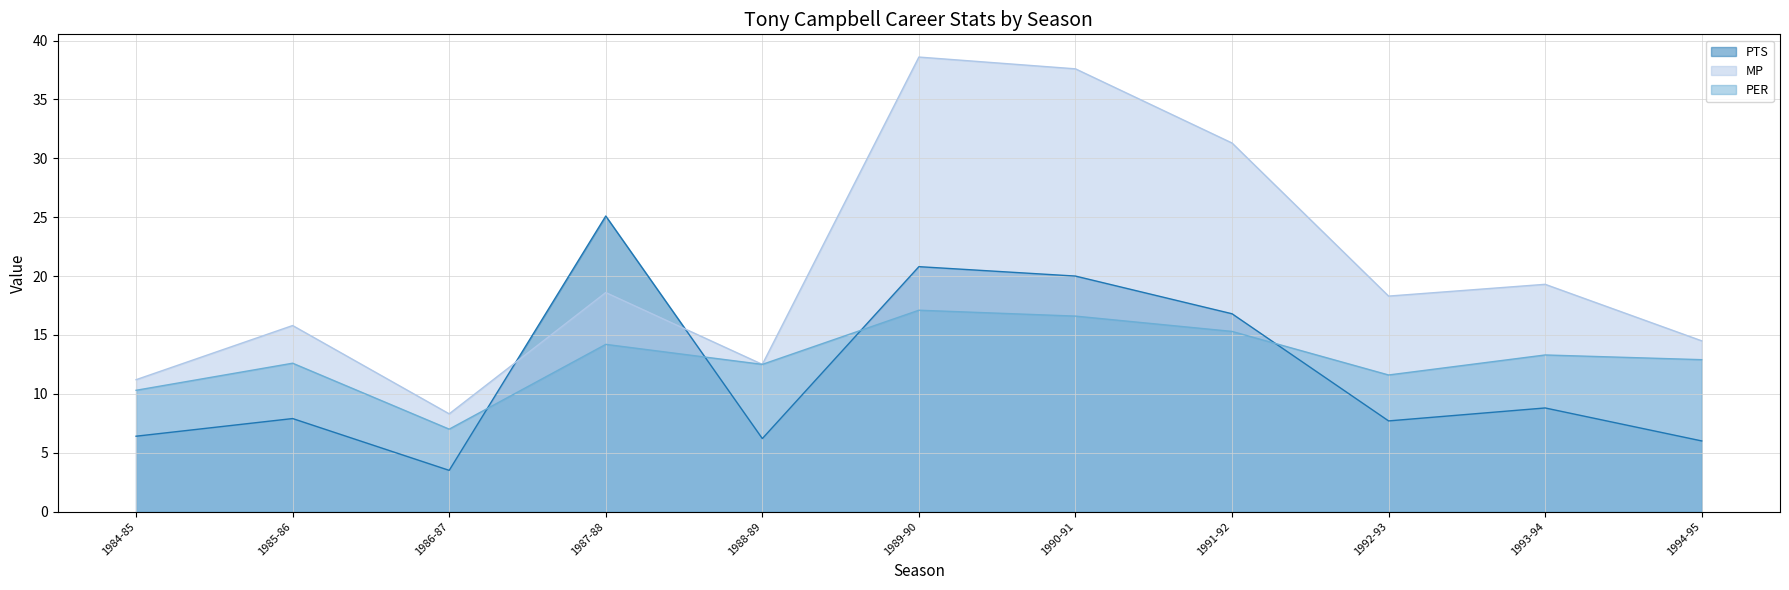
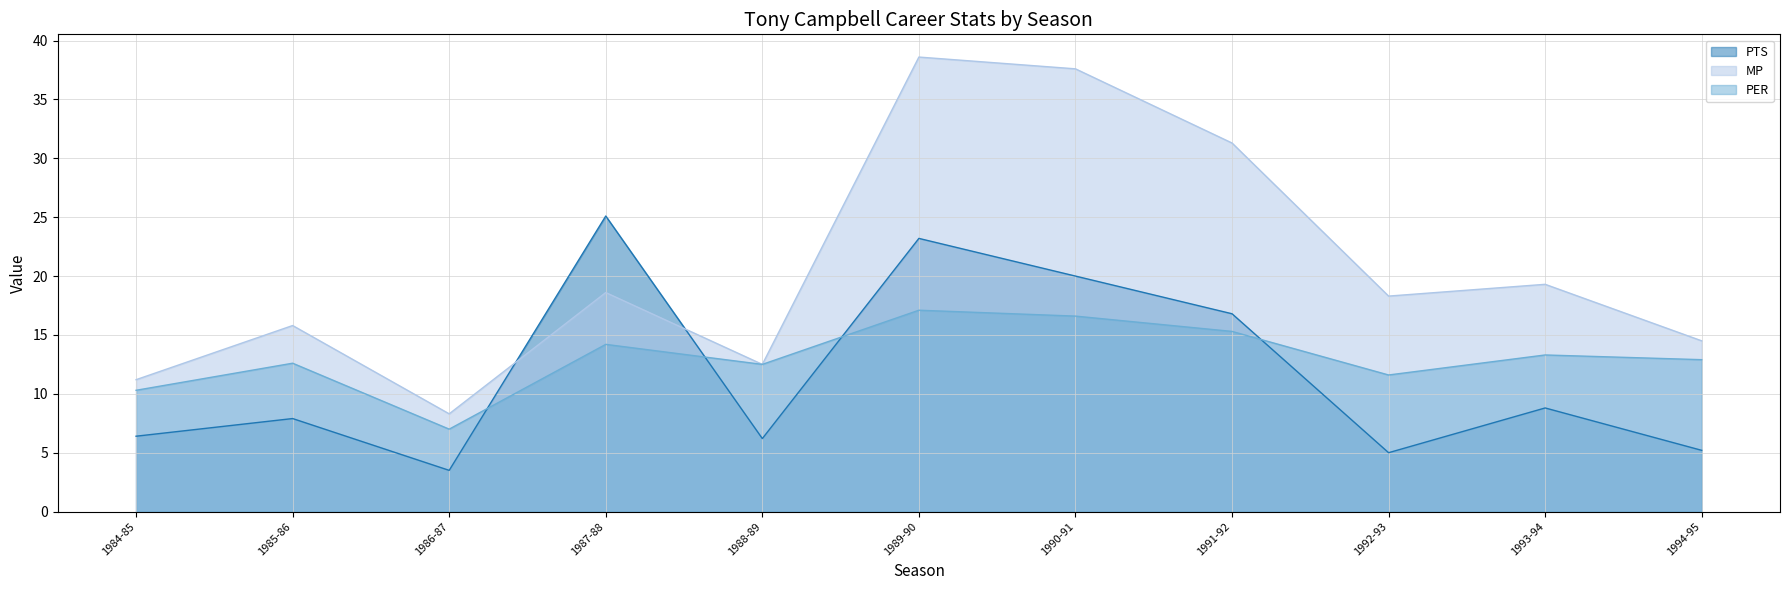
  {
    "PTS": {
      "1984-85": 6.4,
      "1985-86": 7.9,
      "1986-87": 3.5,
      "1987-88": 25.1,
      "1988-89": 6.2,
-     "1989-90": 20.8,
+     "1989-90": 23.2,
      "1990-91": 20.0,
      "1991-92": 16.8,
-     "1992-93": 7.7,
+     "1992-93": 5.0,
      "1993-94": 8.8,
-     "1994-95": 6.0
+     "1994-95": 5.2
    }
  }
